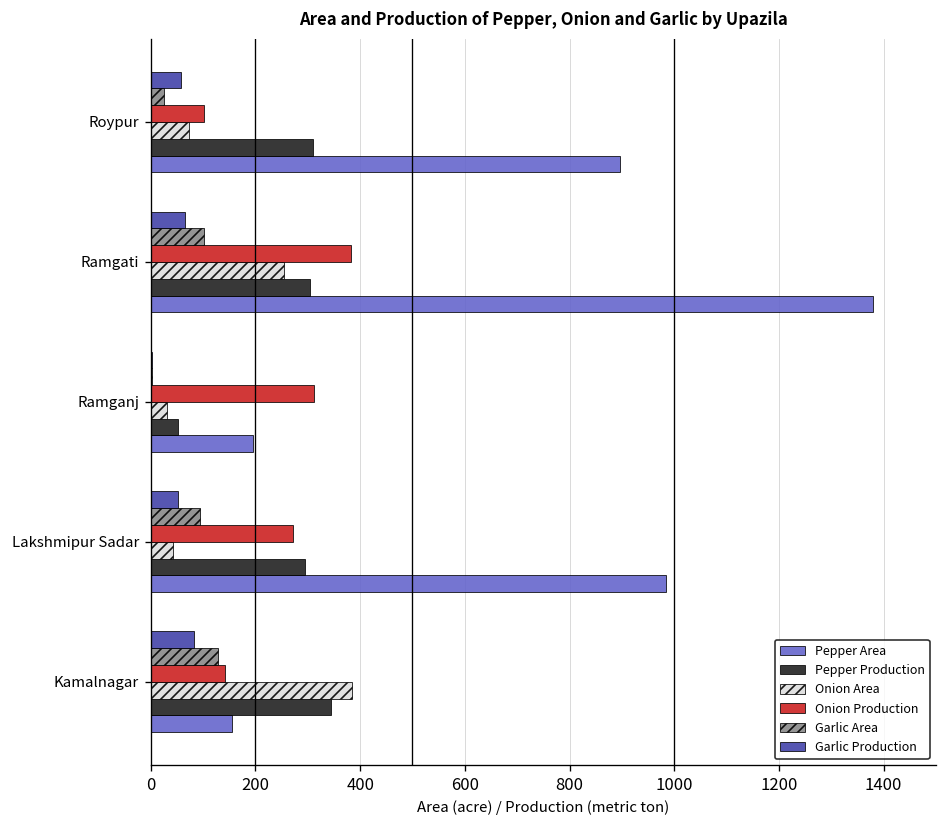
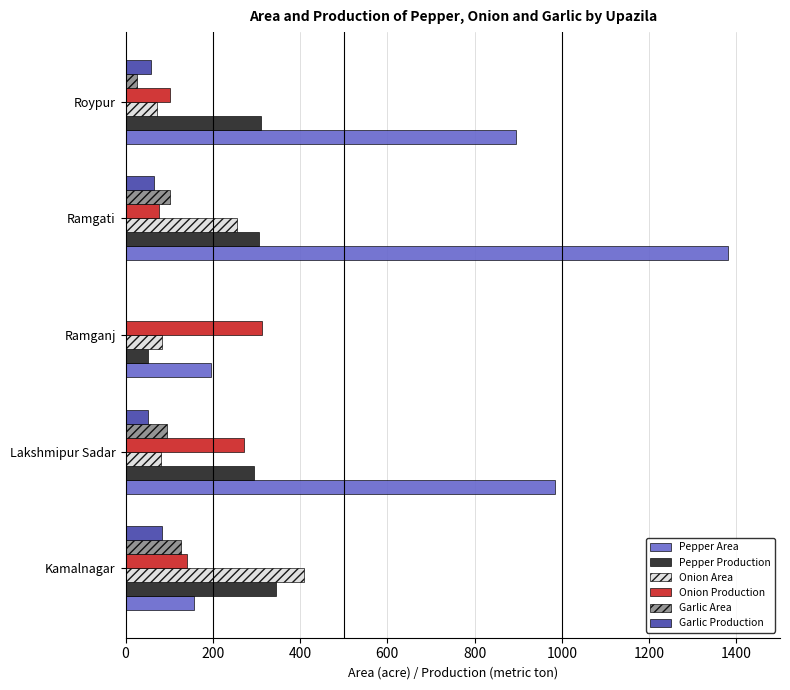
  {
    "Pepper Production": {
      "Roypur": 310,
      "Ramgati": 310,
      "Ramganj": 50,
      "Lakshmipur Sadar": 300,
      "Kamalnagar": 350
    },
    "Onion Area": {
      "Roypur": 70,
      "Ramgati": 260,
-     "Ramganj": 30,
-     "Lakshmipur Sadar": 40,
-     "Kamalnagar": 390
+     "Ramganj": 80,
+     "Lakshmipur Sadar": 80,
+     "Kamalnagar": 410
    },
    "Onion Production": {
      "Roypur": 100,
-     "Ramgati": 380,
+     "Ramgati": 80,
      "Ramganj": 310,
      "Lakshmipur Sadar": 270,
      "Kamalnagar": 140
    },
    "Garlic Area": {
      "Roypur": 30,
      "Ramgati": 100,
      "Lakshmipur Sadar": 100,
      "Kamalnagar": 130
    }
  }
